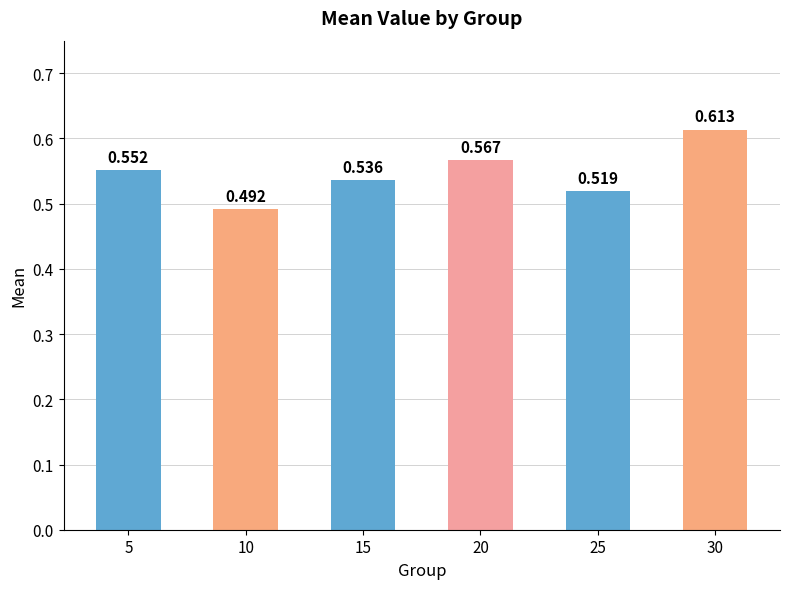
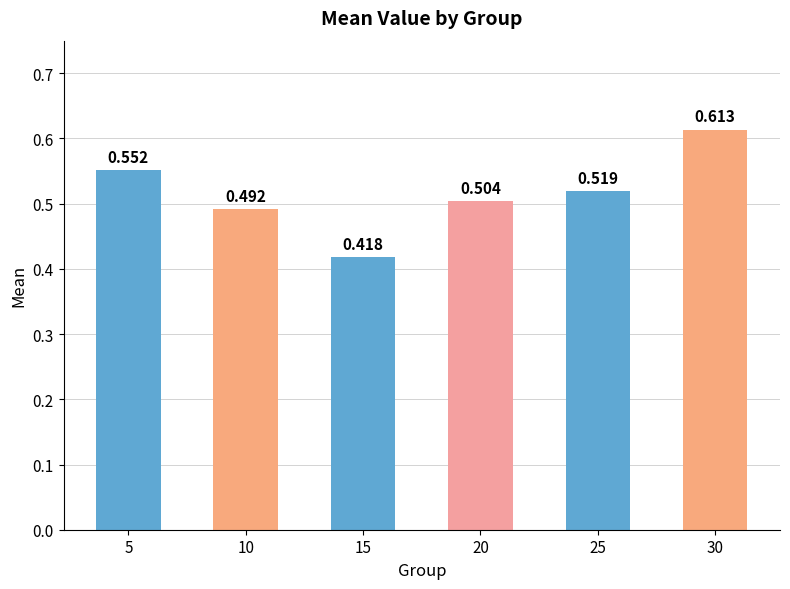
  {
    "5": 0.552,
    "10": 0.492,
-   "15": 0.536,
-   "20": 0.567,
+   "15": 0.418,
+   "20": 0.504,
    "25": 0.519,
    "30": 0.613
  }
